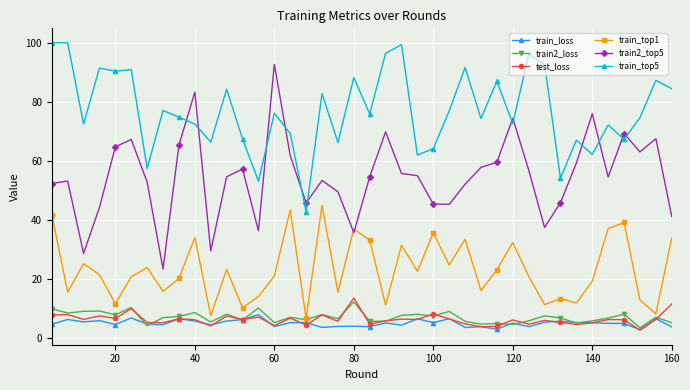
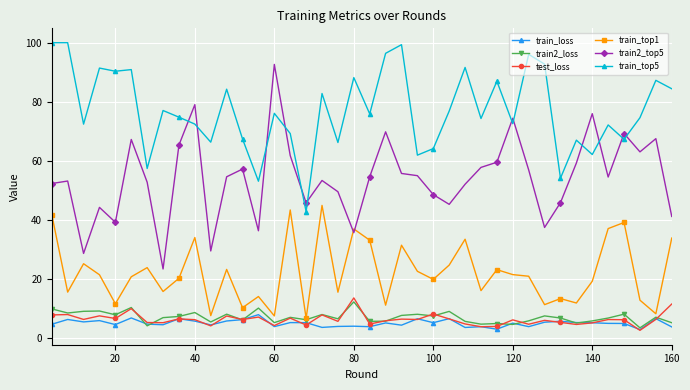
  {
    "train2_loss": {
      "20": 8,
      "40": 9,
      "60": 5,
      "80": 12,
      "160": 5
    },
    "test_loss": {
      "20": 7,
      "80": 14,
      "120": 6,
      "160": 12
    },
    "train_top1": {
      "20": 12,
      "40": 34,
-     "60": 21,
+     "60": 8,
      "80": 37,
-     "100": 36,
-     "120": 32,
+     "100": 20,
+     "120": 22,
      "140": 19,
      "160": 34
    },
    "train2_top5": {
-     "20": 65,
-     "40": 83,
+     "20": 39,
+     "40": 79,
      "60": 93,
      "80": 36,
-     "100": 45,
+     "100": 49,
      "120": 74,
      "140": 76,
      "160": 41
    }
  }
